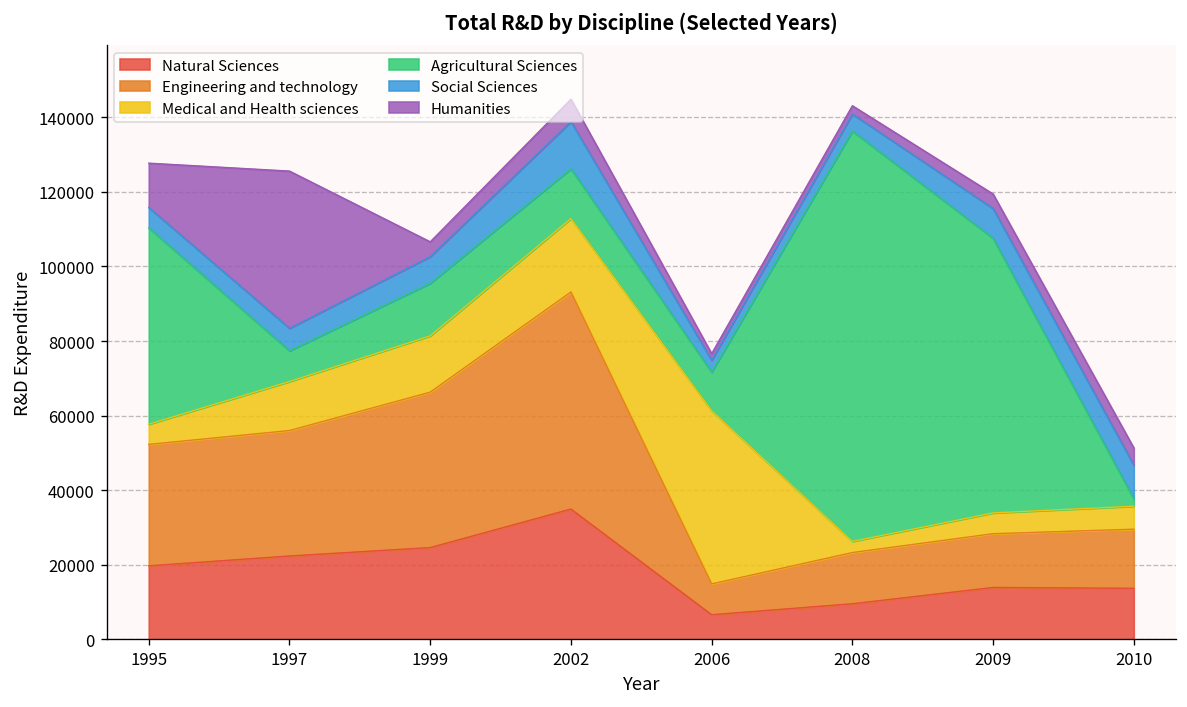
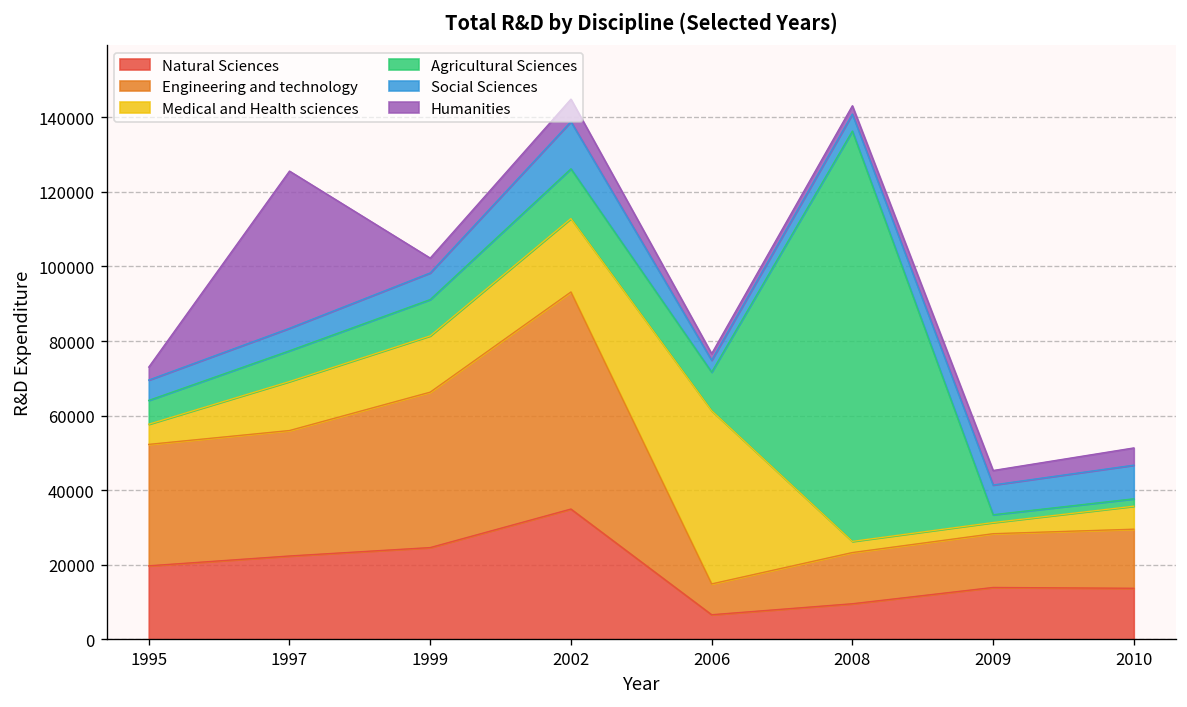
  {
    "Medical and Health sciences": {
      "1995": 5000,
      "1997": 13000,
      "1999": 15000,
      "2002": 20000,
      "2006": 46000,
      "2008": 3000,
-     "2009": 6000,
+     "2009": 3000,
      "2010": 6000
    },
    "Agricultural Sciences": {
-     "1995": 53000,
+     "1995": 6000,
      "1997": 8000,
-     "1999": 14000,
+     "1999": 10000,
      "2002": 13000,
      "2006": 10000,
      "2008": 110000,
-     "2009": 74000,
+     "2009": 2000,
      "2010": 2000
    },
    "Social Sciences": {
      "1995": 5000,
      "1997": 6000,
      "1999": 7000,
      "2006": 3000,
      "2008": 5000,
      "2009": 8000,
      "2010": 9000
    },
    "Humanities": {
-     "1995": 12000,
+     "1995": 3000,
      "1997": 42000,
      "1999": 4000,
      "2006": 2000,
      "2008": 2000,
      "2009": 4000,
      "2010": 5000
    }
  }
